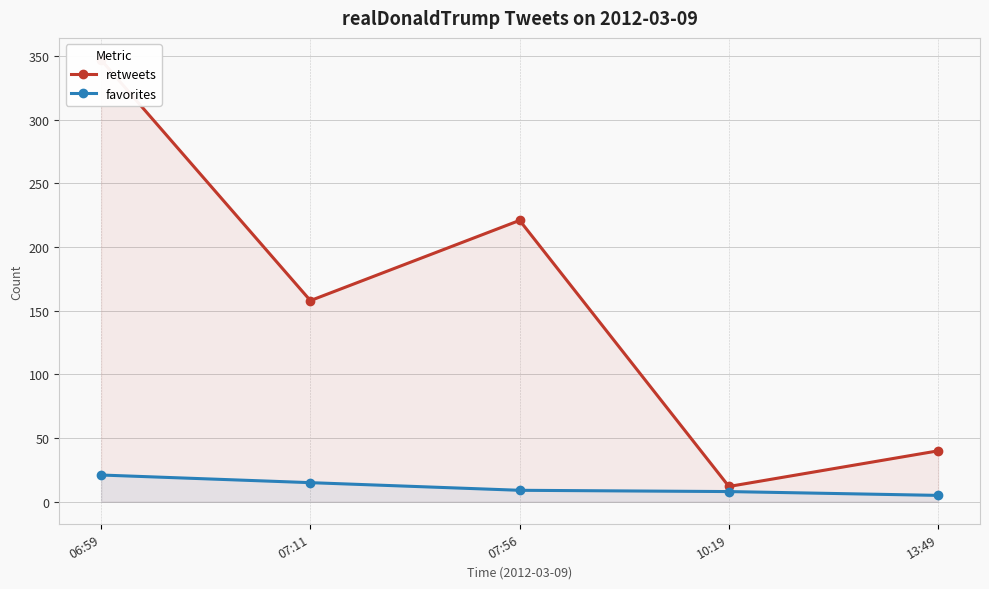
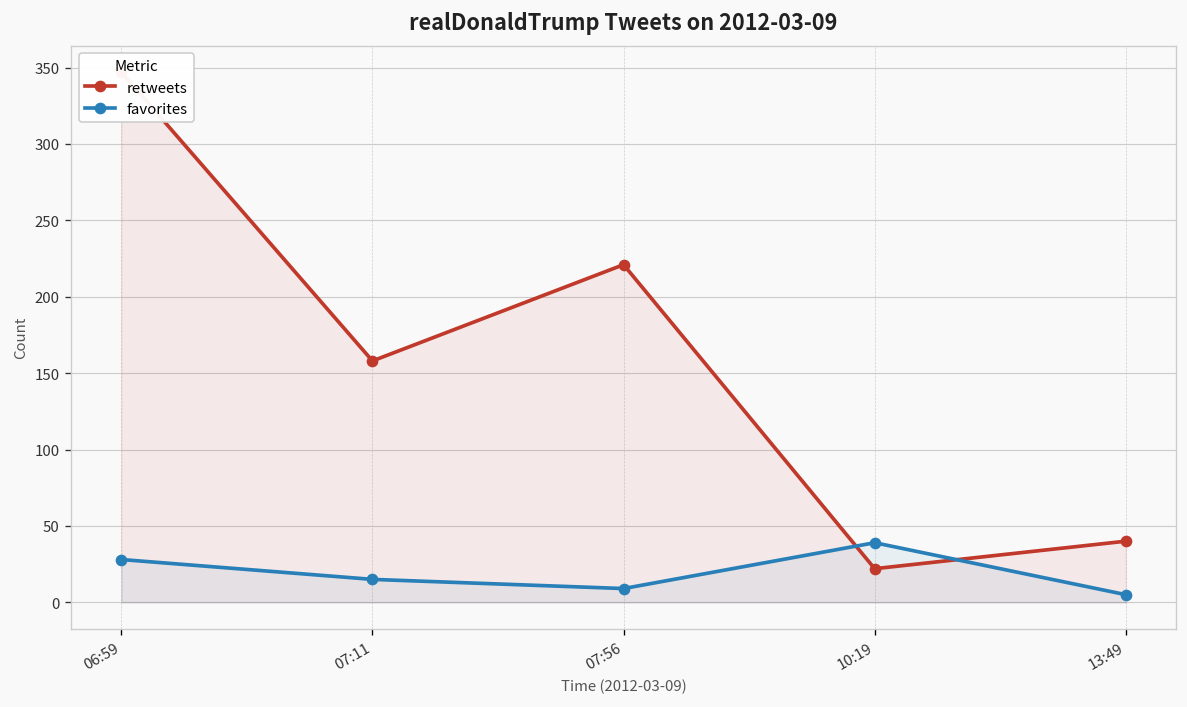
  {
    "retweets": {
      "07:11": 158,
      "07:56": 221,
-     "10:19": 12,
+     "10:19": 22,
      "13:49": 40
    },
    "favorites": {
-     "06:59": 21,
+     "06:59": 28,
      "07:11": 15,
      "07:56": 9,
-     "10:19": 8,
+     "10:19": 39,
      "13:49": 5
    }
  }
